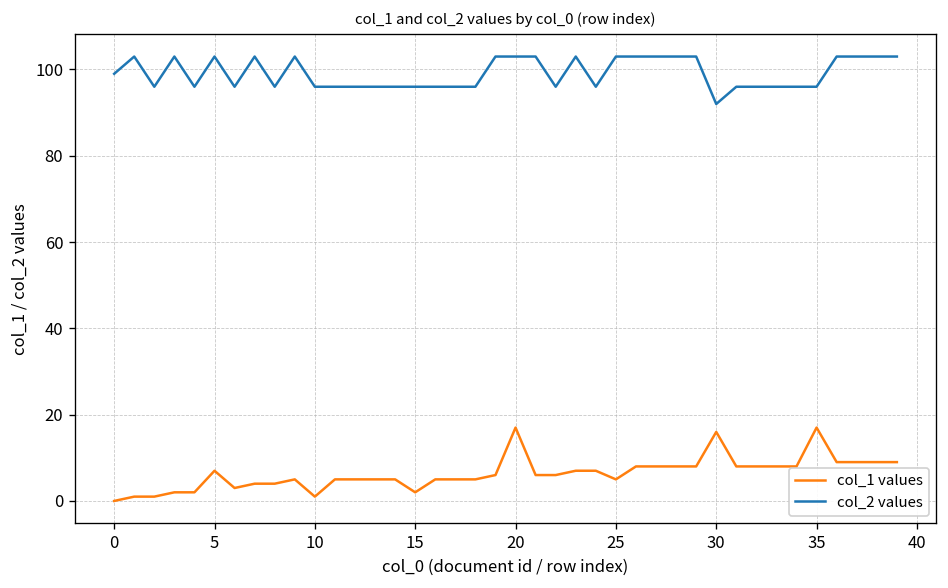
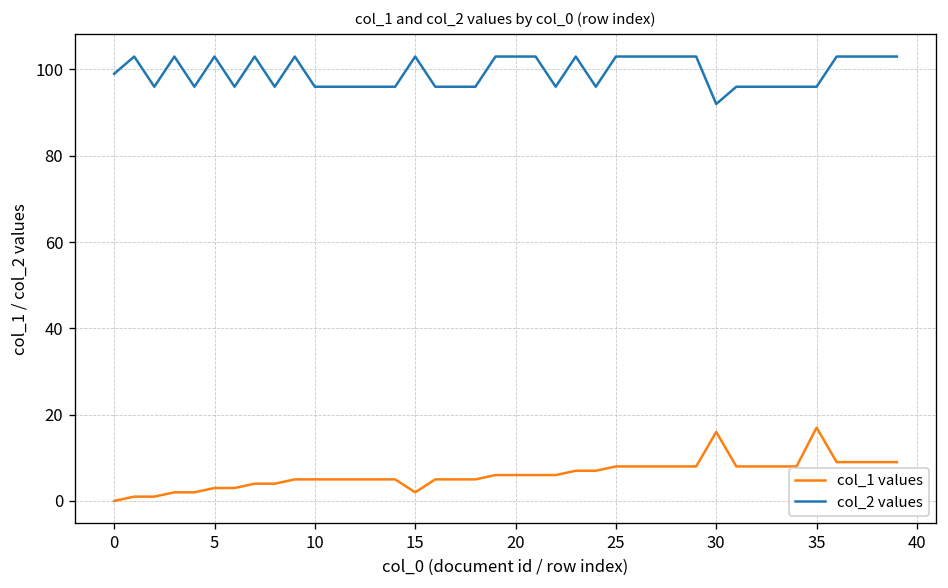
  {
    "col_1 values": {
      "0": 0,
-     "5": 7,
-     "10": 1,
+     "5": 3,
+     "10": 5,
      "15": 2,
-     "20": 17,
-     "25": 5,
+     "20": 6,
+     "25": 8,
      "30": 16,
      "35": 17
    },
    "col_2 values": {
      "0": 99,
      "5": 103,
      "10": 96,
-     "15": 96,
+     "15": 103,
      "20": 103,
      "25": 103,
      "30": 92,
      "35": 96
    }
  }
